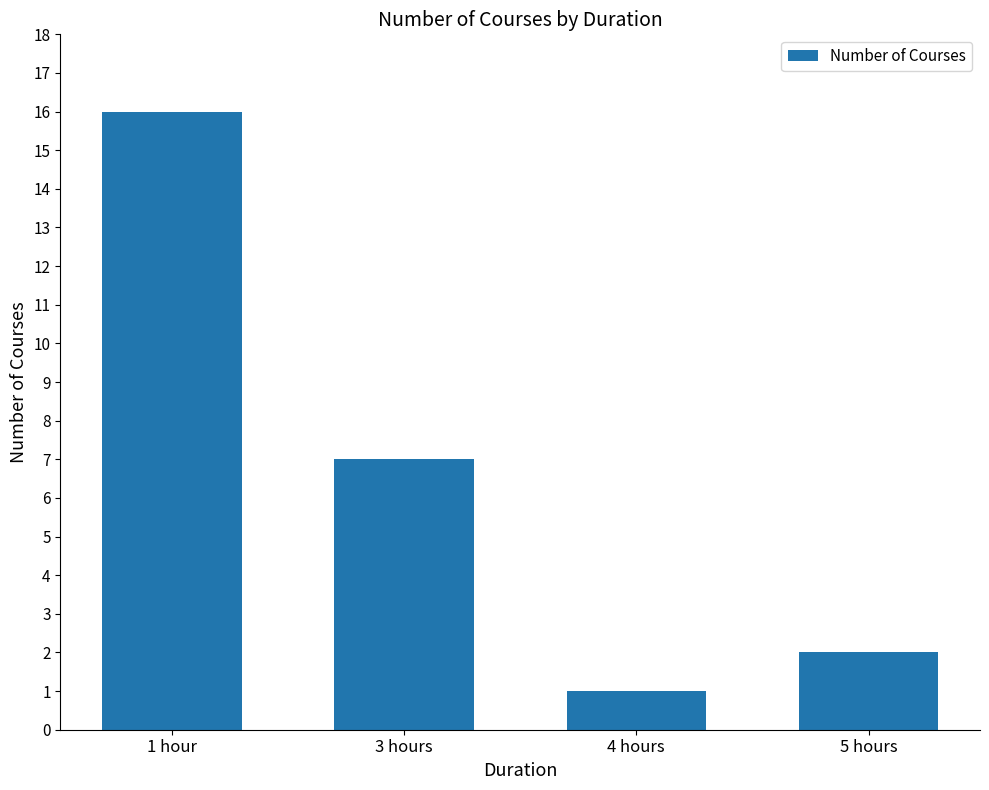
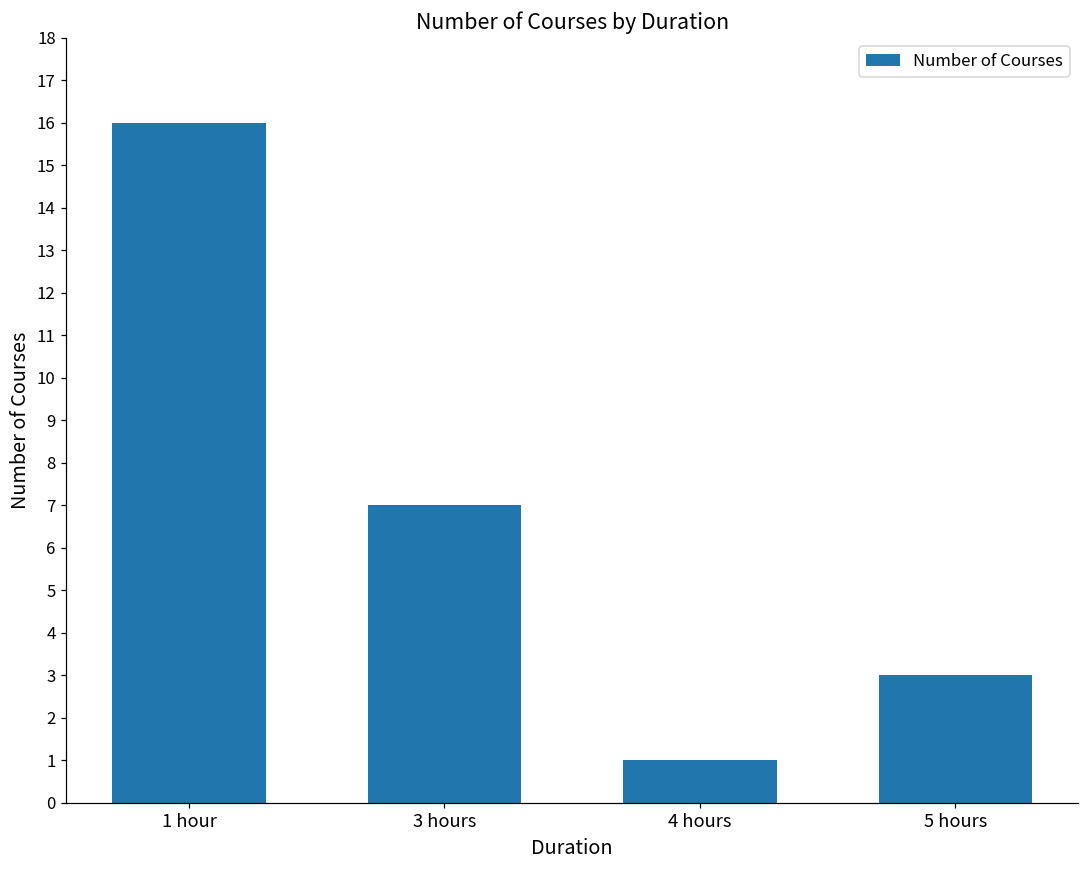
  {
    "1 hour": 16,
    "3 hours": 7,
    "4 hours": 1,
-   "5 hours": 2
+   "5 hours": 3
  }
